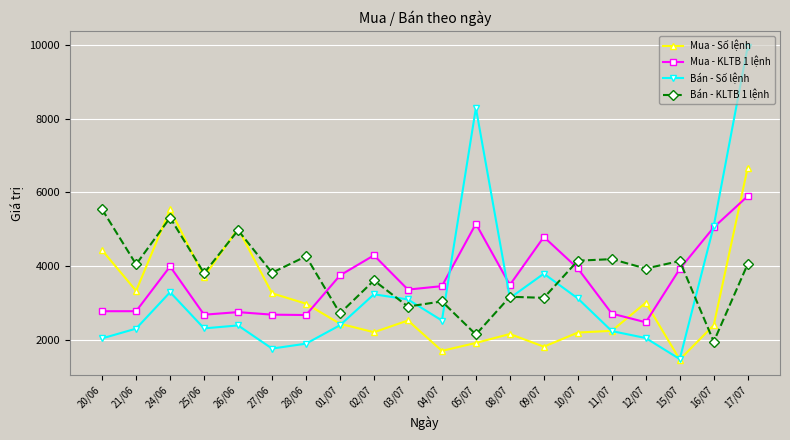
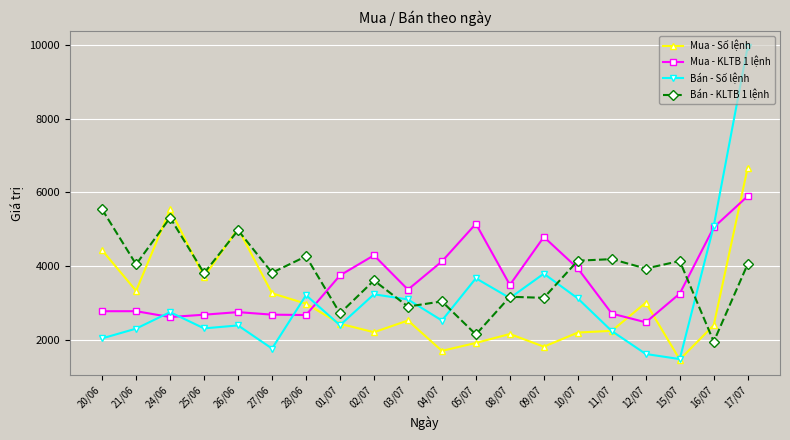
  {
    "Mua - Số lệnh": {
      "20/06": 4400,
      "21/06": 3300,
      "24/06": 5500,
      "25/06": 3700,
      "27/06": 3300,
      "28/06": 3000,
      "02/07": 2200,
      "03/07": 2500,
      "04/07": 1700,
      "05/07": 1900,
      "08/07": 2200,
      "09/07": 1800,
      "10/07": 2200,
      "12/07": 3000,
      "16/07": 2400,
      "17/07": 6700
    },
    "Mua - KLTB 1 lệnh": {
      "20/06": 2800,
      "21/06": 2800,
-     "24/06": 4000,
+     "24/06": 2600,
      "25/06": 2700,
      "26/06": 2800,
      "27/06": 2700,
      "28/06": 2700,
      "01/07": 3800,
      "02/07": 4300,
      "03/07": 3400,
-     "04/07": 3500,
+     "04/07": 4100,
      "05/07": 5200,
      "08/07": 3500,
      "09/07": 4800,
      "10/07": 3900,
      "11/07": 2700,
      "12/07": 2500,
-     "15/07": 3900,
+     "15/07": 3300,
      "17/07": 5900
    },
    "Bán - Số lệnh": {
      "20/06": 2000,
      "21/06": 2300,
-     "24/06": 3300,
+     "24/06": 2800,
      "25/06": 2300,
      "26/06": 2400,
      "27/06": 1800,
-     "28/06": 1900,
+     "28/06": 3200,
      "02/07": 3200,
      "03/07": 3100,
      "04/07": 2500,
-     "05/07": 8300,
+     "05/07": 3700,
      "09/07": 3800,
      "10/07": 3100,
-     "12/07": 2100
+     "12/07": 1600
    },
    "Bán - KLTB 1 lệnh": {
      "20/06": 5500,
      "21/06": 4100,
      "24/06": 5300,
      "25/06": 3800,
      "27/06": 3800,
      "28/06": 4300,
      "01/07": 2700,
      "02/07": 3600,
      "03/07": 2900,
      "04/07": 3000,
      "05/07": 2200,
      "09/07": 3100,
      "10/07": 4200,
      "11/07": 4200,
      "12/07": 3900,
      "15/07": 4100,
      "16/07": 2000,
      "17/07": 4100
    }
  }
